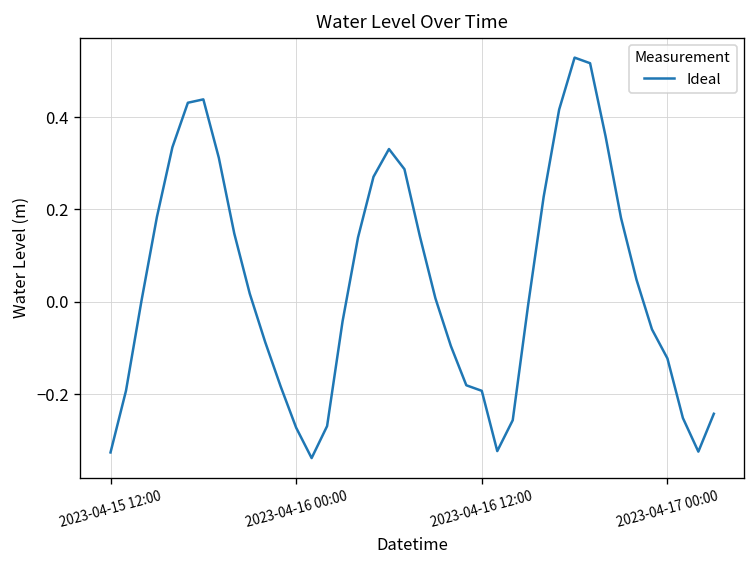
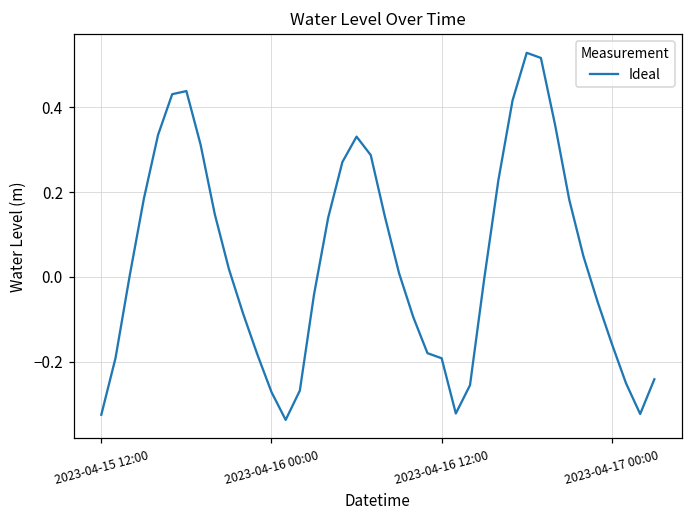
  {
    "2023-04-15 12:00": -0.33,
    "2023-04-16 00:00": -0.27,
    "2023-04-16 12:00": -0.19,
-   "2023-04-17 00:00": -0.12
+   "2023-04-17 00:00": -0.16
  }
